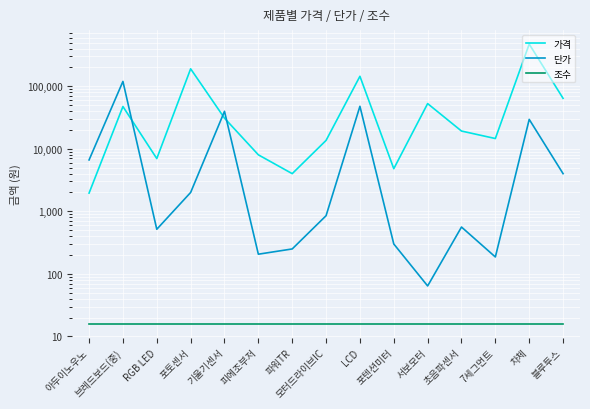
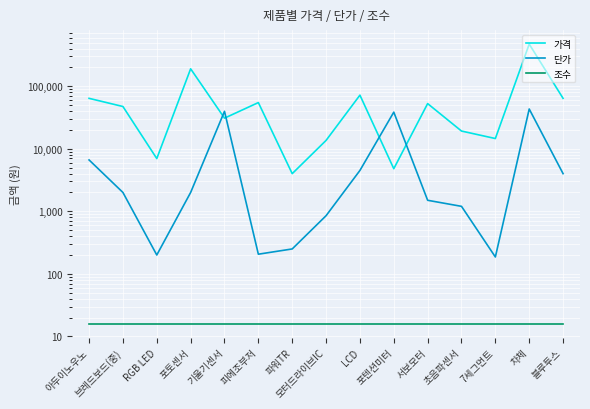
  {
    "가격": {
-     "아두이노우노": "2,000",
+     "아두이노우노": "60,000",
      "브레드보드(중)": "50,000",
      "RGB LED": "7,000",
      "포토센서": "190,000",
      "기울기센서": "30,000",
-     "피에조부저": "8,000",
+     "피에조부저": "50,000",
      "파워TR": "4,000",
      "모터드라이브IC": "14,000",
-     "LCD": "140,000",
+     "LCD": "70,000",
      "포텐션미터": "5,000",
      "서보모터": "50,000",
      "초음파센서": "19,000",
      "7세그먼트": "15,000",
      "블루투스": "60,000"
    },
    "단가": {
      "아두이노우노": "7,000",
-     "브레드보드(중)": "120,000",
-     "RGB LED": "500",
+     "브레드보드(중)": "2,000",
+     "RGB LED": "200",
      "포토센서": "2,000",
      "기울기센서": "40,000",
      "피에조부저": "210",
      "파워TR": "250",
      "모터드라이브IC": "900",
-     "LCD": "50,000",
-     "포텐션미터": "300",
-     "서보모터": "60",
-     "초음파센서": "600",
+     "LCD": "5,000",
+     "포텐션미터": "40,000",
+     "서보모터": "1,500",
+     "초음파센서": "1,200",
      "7세그먼트": "190",
-     "차체": "30,000",
+     "차체": "40,000",
      "블루투스": "4,000"
    },
    "조수": {
      "아두이노우노": "16",
      "브레드보드(중)": "16",
      "RGB LED": "16",
      "포토센서": "16",
      "기울기센서": "16",
      "피에조부저": "16",
      "파워TR": "16",
      "모터드라이브IC": "16",
      "LCD": "16",
      "포텐션미터": "16",
      "서보모터": "16",
      "초음파센서": "16",
      "7세그먼트": "16",
      "차체": "16",
      "블루투스": "16"
    }
  }
